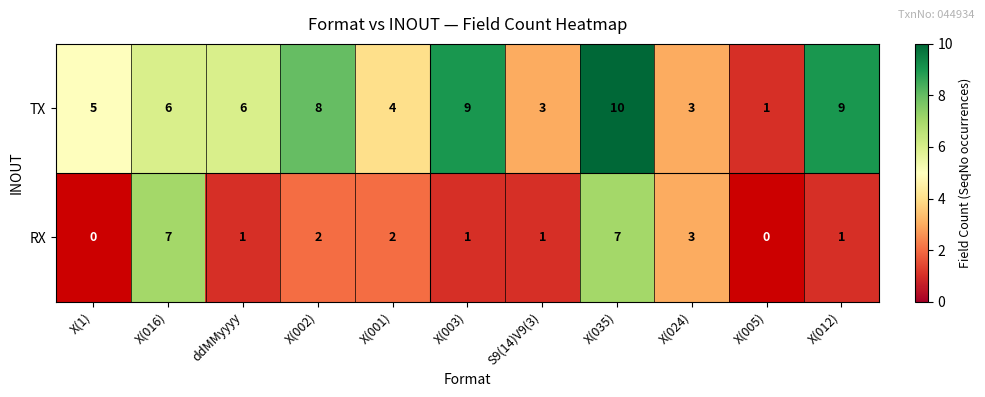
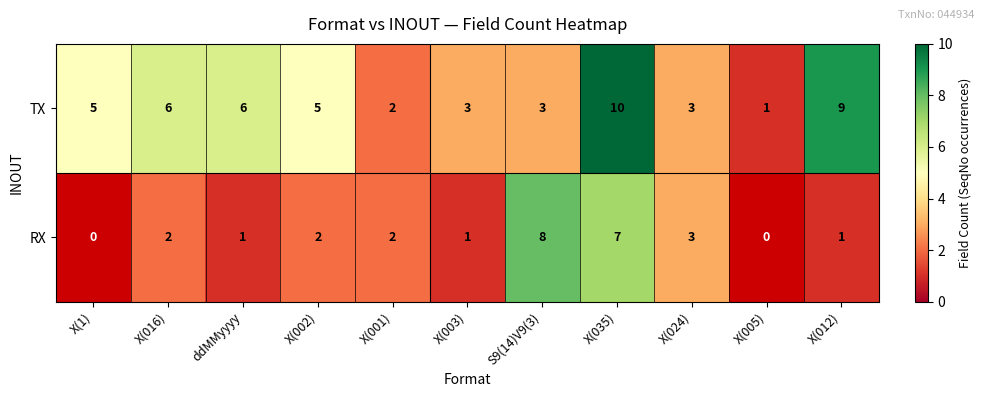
  {
    "TX": {
      "X(1)": 5,
      "X(016)": 6,
      "ddMMyyyy": 6,
-     "X(002)": 8,
-     "X(001)": 4,
-     "X(003)": 9,
+     "X(002)": 5,
+     "X(001)": 2,
+     "X(003)": 3,
      "S9(14)V9(3)": 3,
      "X(035)": 10,
      "X(024)": 3,
      "X(005)": 1,
      "X(012)": 9
    },
    "RX": {
-     "X(016)": 7,
+     "X(016)": 2,
      "ddMMyyyy": 1,
      "X(002)": 2,
      "X(001)": 2,
      "X(003)": 1,
-     "S9(14)V9(3)": 1,
+     "S9(14)V9(3)": 8,
      "X(035)": 7,
      "X(024)": 3,
      "X(012)": 1
    }
  }
